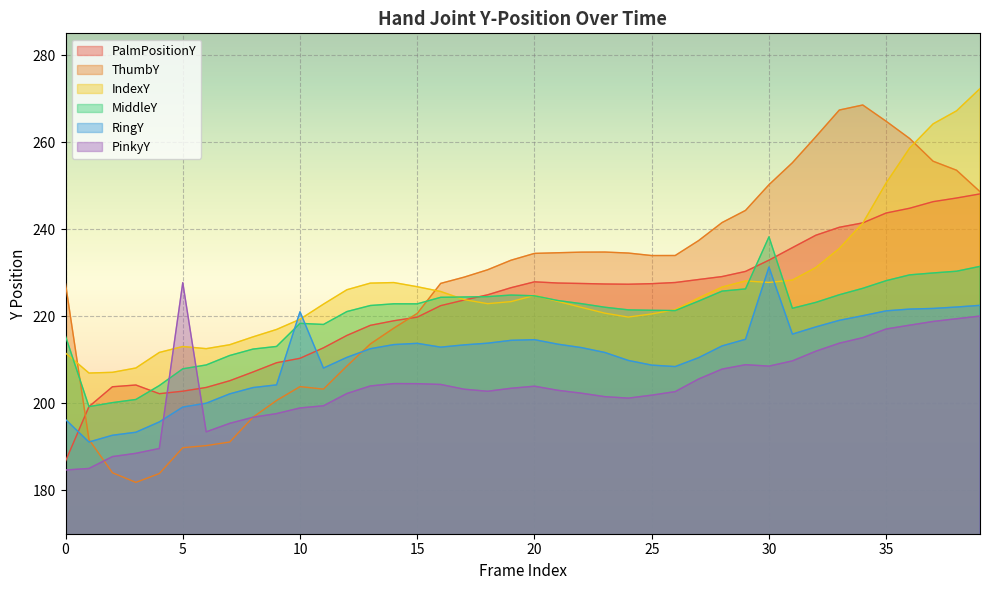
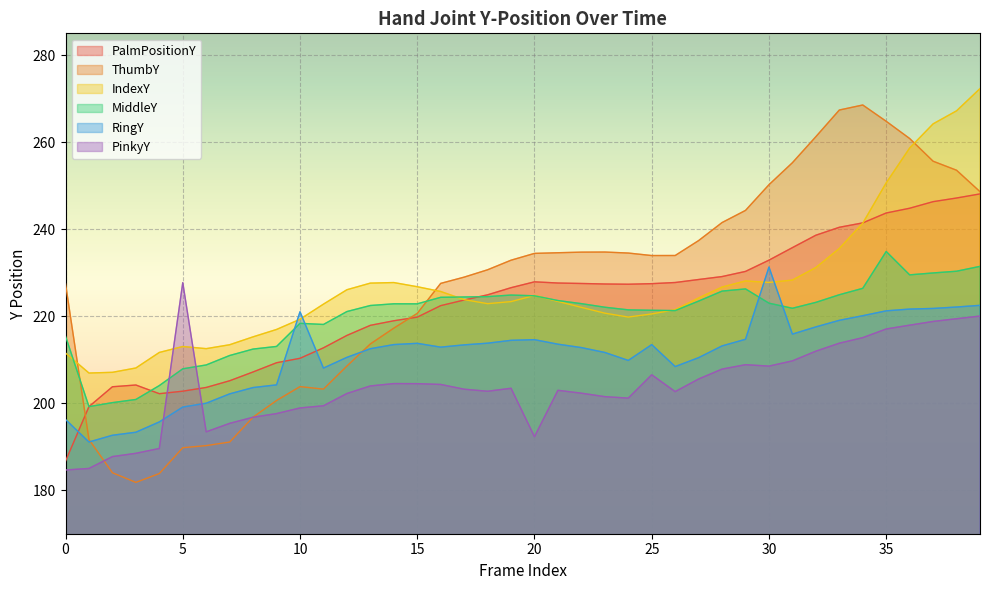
  {
    "MiddleY": {
      "0": 215,
      "5": 208,
      "10": 218,
      "15": 223,
      "25": 221,
-     "30": 238,
-     "35": 228
+     "30": 223,
+     "35": 235
    },
    "RingY": {
      "0": 196,
      "5": 199,
      "10": 221,
      "15": 214,
      "20": 215,
-     "25": 209,
+     "25": 213,
      "30": 231,
      "35": 221
    },
    "PinkyY": {
      "0": 185,
      "5": 228,
      "10": 199,
      "15": 204,
-     "20": 204,
-     "25": 202,
+     "20": 192,
+     "25": 207,
      "30": 209,
      "35": 217
    }
  }
